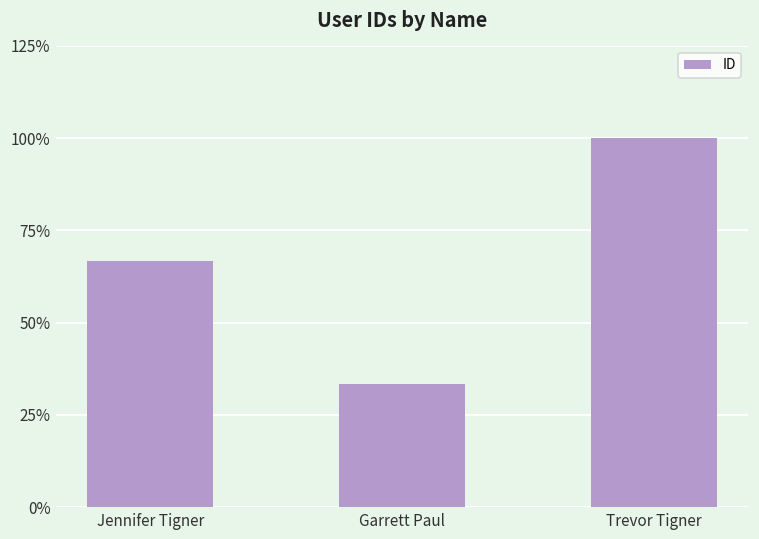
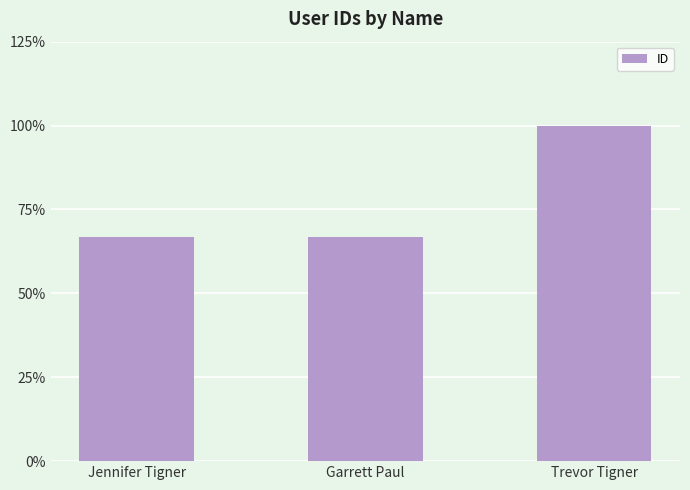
  {
    "Jennifer Tigner": "67%",
-   "Garrett Paul": "33%",
+   "Garrett Paul": "67%",
    "Trevor Tigner": "100%"
  }
